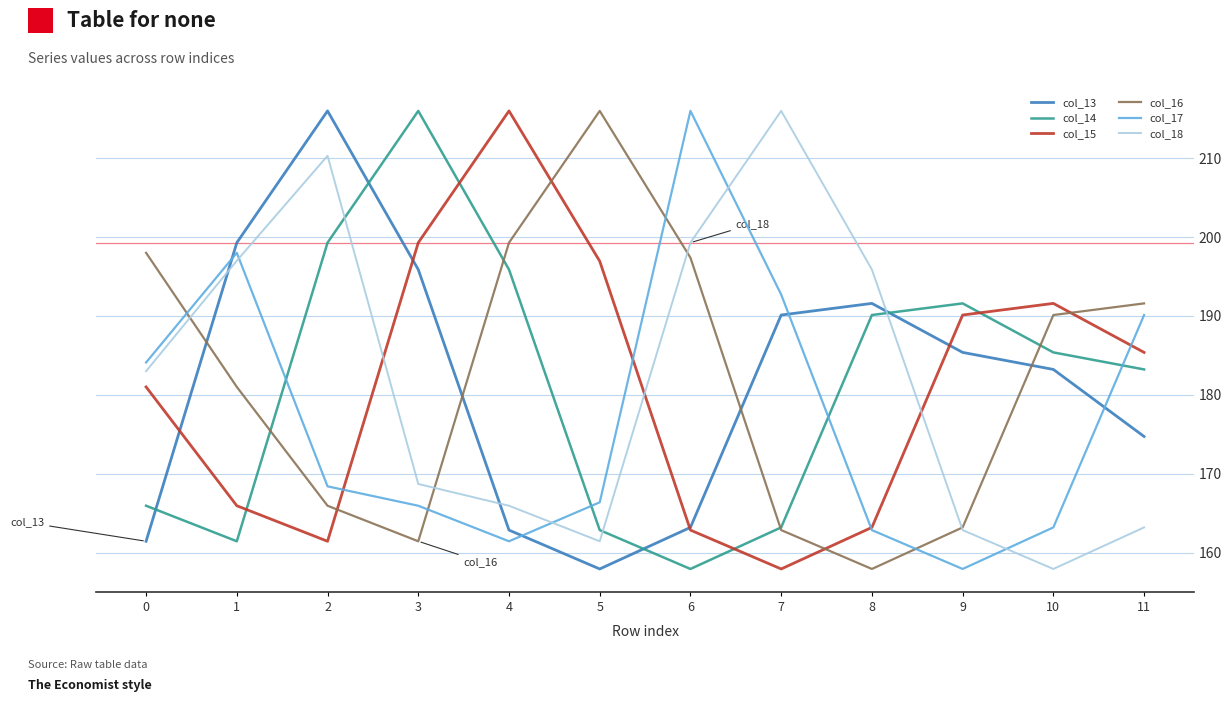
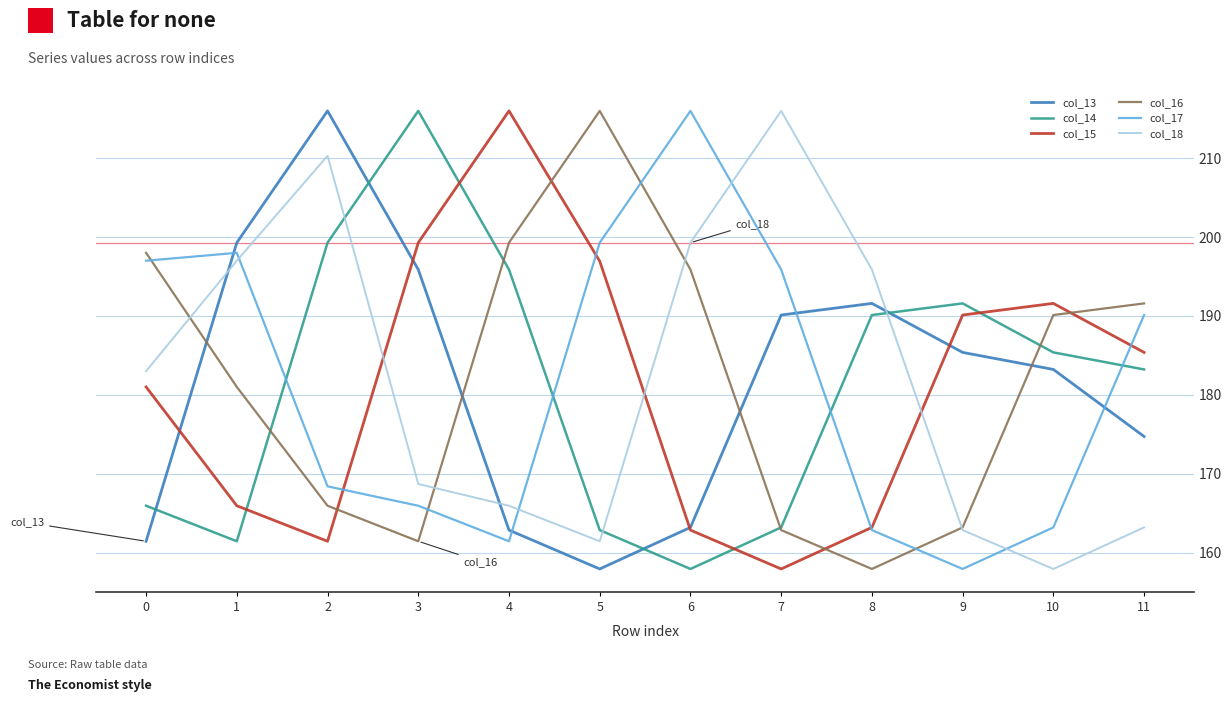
  {
    "col_15": {
      "0": 181,
      "1": 166,
      "2": 161,
      "3": 199,
      "4": 216,
      "5": 197,
      "6": 163,
      "7": 158,
      "8": 163,
      "9": 190,
      "10": 192,
      "11": 185
    },
    "col_16": {
      "0": 198,
      "1": 181,
      "2": 166,
      "4": 199,
      "5": 216,
-     "6": 197,
+     "6": 196,
      "7": 163,
      "8": 158,
      "9": 163,
      "10": 190,
      "11": 192
    },
    "col_17": {
-     "0": 184,
+     "0": 197,
      "1": 198,
      "2": 168,
      "3": 166,
      "4": 161,
-     "5": 166,
+     "5": 199,
      "6": 216,
-     "7": 193,
+     "7": 196,
      "8": 163,
      "9": 158,
      "10": 163,
      "11": 190
    },
    "col_18": {
      "0": 183,
      "1": 197,
      "2": 210,
      "3": 169,
      "4": 166,
      "5": 161,
      "7": 216,
      "8": 196,
      "9": 163,
      "10": 158,
      "11": 163
    }
  }
